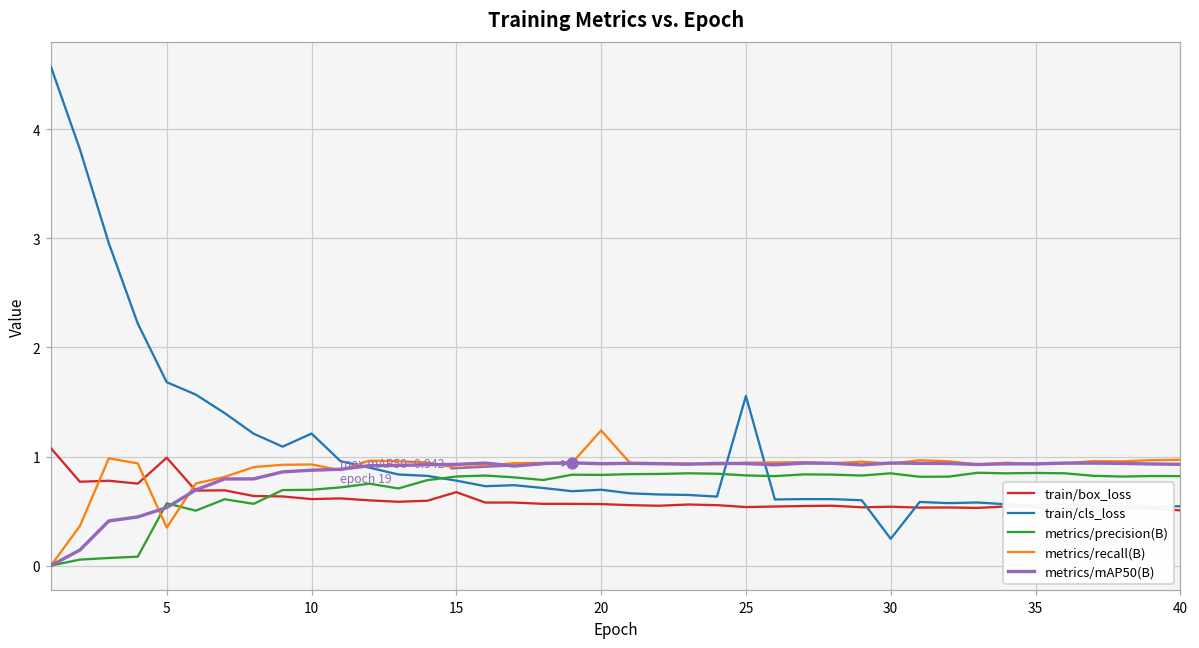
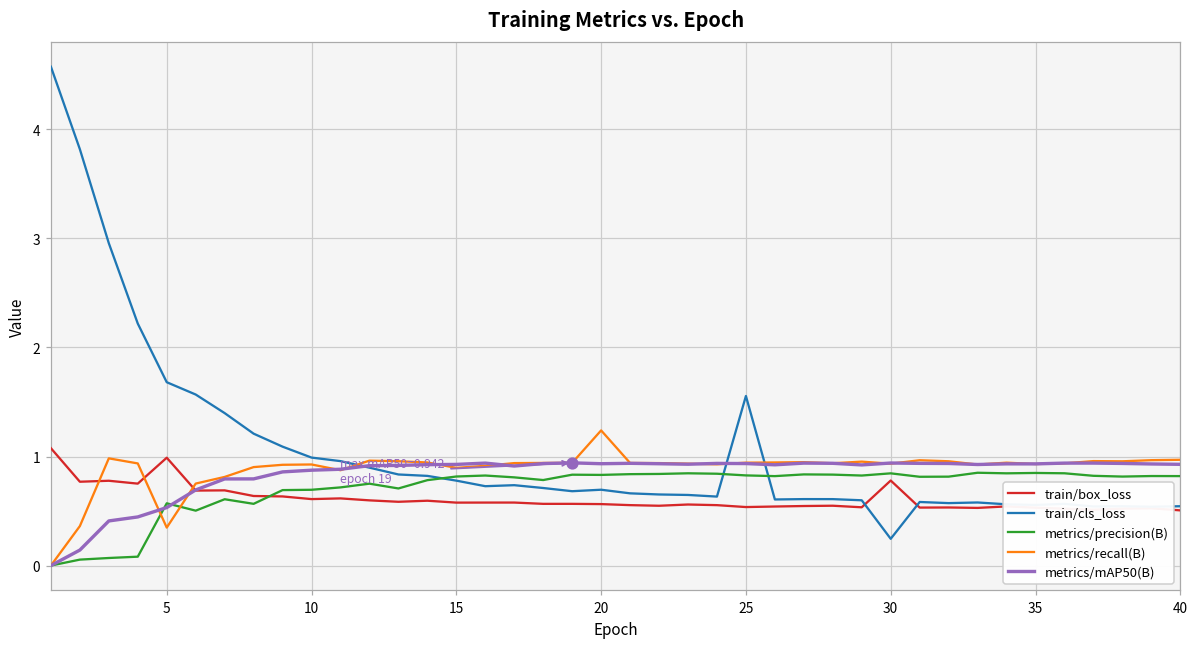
  {
    "train/box_loss": {
      "5": 1.0,
      "10": 0.6,
-     "15": 0.7,
+     "15": 0.6,
      "20": 0.6,
      "25": 0.5,
-     "30": 0.5,
+     "30": 0.8,
      "40": 0.5
    },
    "train/cls_loss": {
      "5": 1.7,
-     "10": 1.2,
+     "10": 1.0,
      "20": 0.7,
      "25": 1.6,
      "30": 0.2,
      "40": 0.5
    },
    "metrics/precision(B)": {
      "5": 0.6,
      "10": 0.7,
      "20": 0.8,
      "25": 0.8,
      "30": 0.8,
      "35": 0.8,
      "40": 0.8
    },
    "metrics/recall(B)": {
      "5": 0.3,
      "10": 0.9,
      "20": 1.2,
      "40": 1.0
    }
  }
